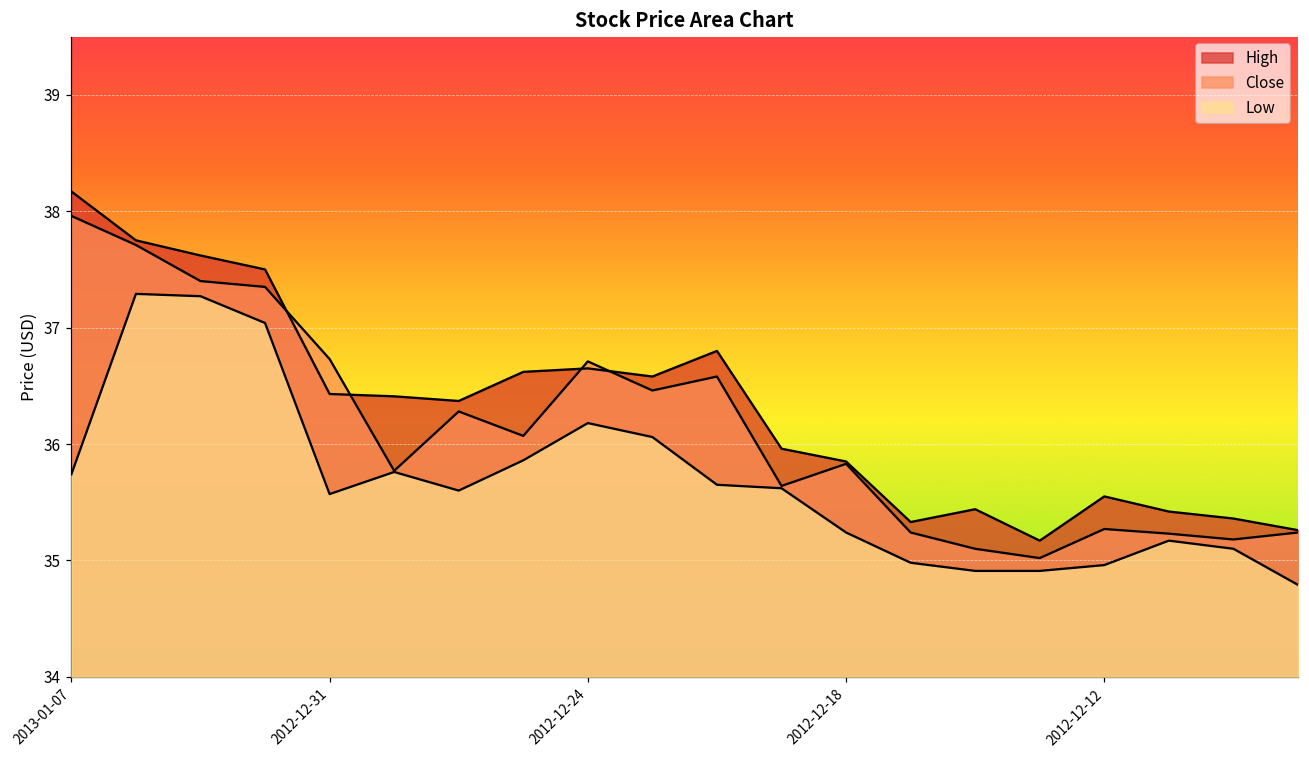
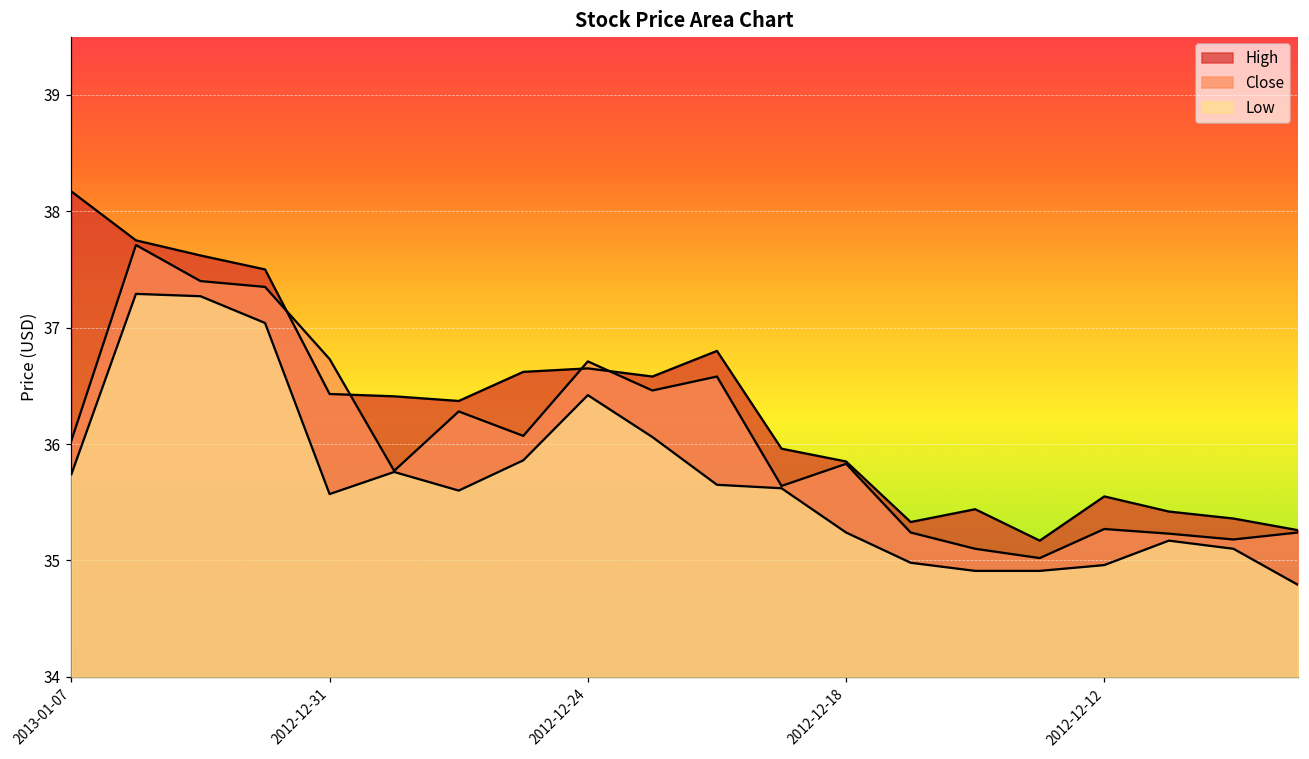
  {
    "High": {
      "2013-01-07": 38.17,
      "2012-12-31": 36.43,
      "2012-12-24": 36.65,
      "2012-12-12": 35.55
    },
    "Close": {
-     "2013-01-07": 37.96,
+     "2013-01-07": 36.03,
      "2012-12-31": 36.73,
      "2012-12-24": 36.71,
      "2012-12-12": 35.27
    },
    "Low": {
      "2013-01-07": 35.74,
      "2012-12-31": 35.57,
-     "2012-12-24": 36.18,
+     "2012-12-24": 36.42,
      "2012-12-18": 35.24,
      "2012-12-12": 34.96
    }
  }
